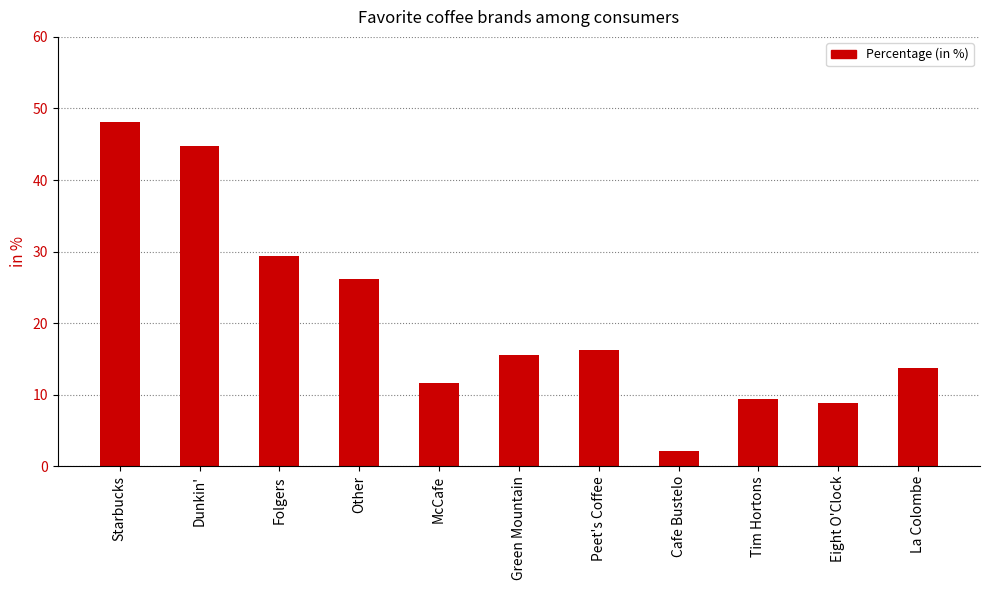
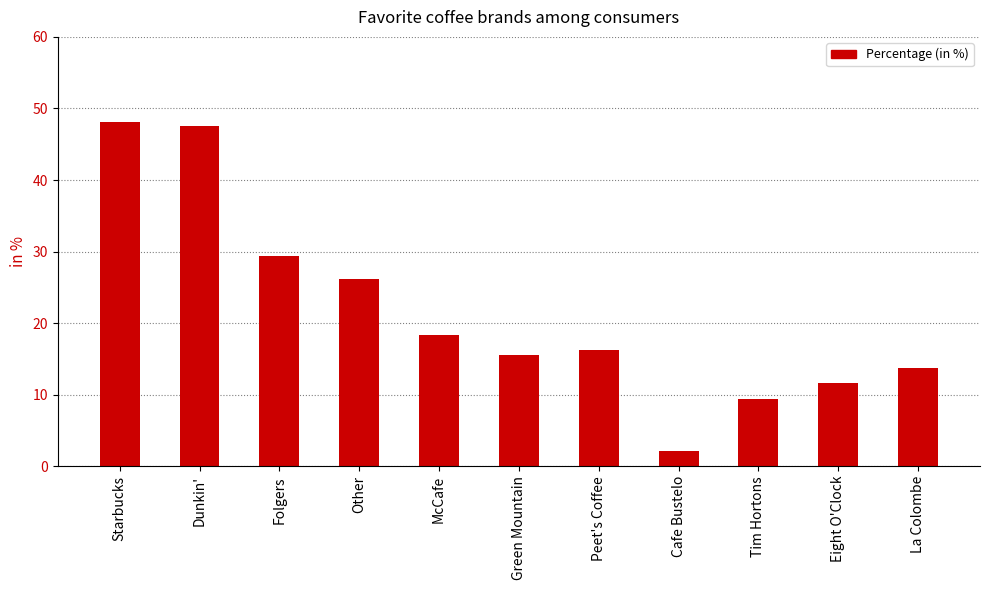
  {
    "Starbucks": 48,
-   "Dunkin'": 45,
+   "Dunkin'": 48,
    "Folgers": 29,
    "Other": 26,
-   "McCafe": 12,
+   "McCafe": 18,
    "Green Mountain": 16,
    "Peet's Coffee": 16,
    "Cafe Bustelo": 2,
    "Tim Hortons": 9,
-   "Eight O'Clock": 9,
+   "Eight O'Clock": 12,
    "La Colombe": 14
  }
